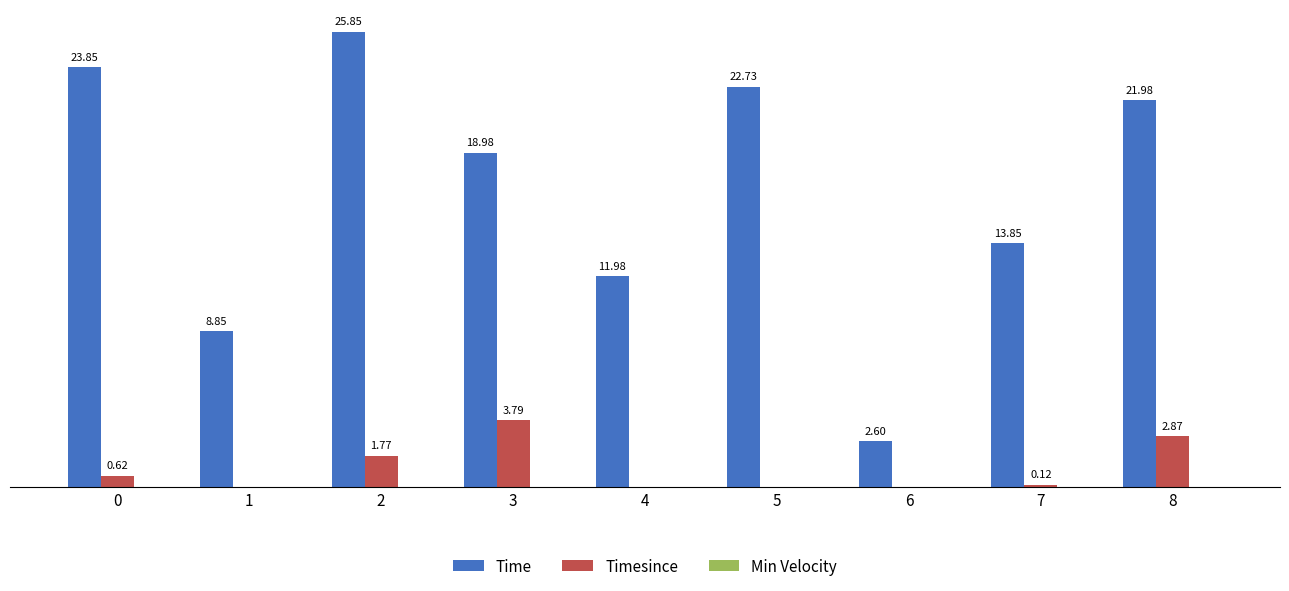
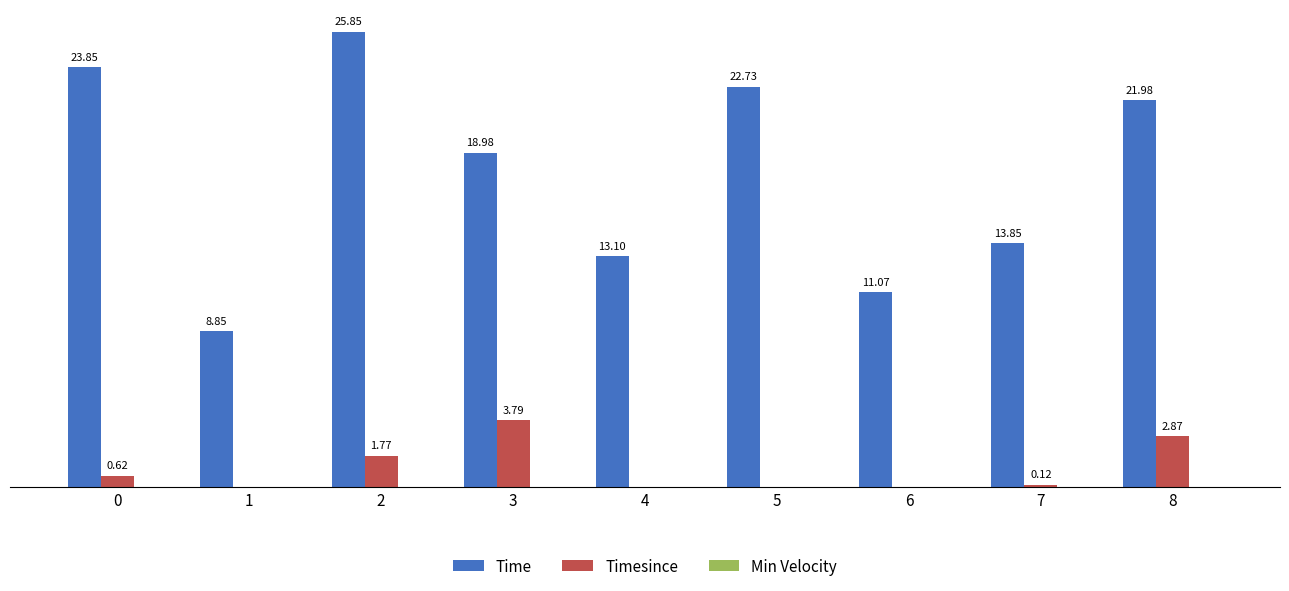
  {
    "Time": {
      "0": 23.85,
      "1": 8.85,
      "2": 25.85,
      "3": 18.98,
-     "4": 11.98,
+     "4": 13.10,
      "5": 22.73,
-     "6": 2.60,
+     "6": 11.07,
      "7": 13.85,
      "8": 21.98
    },
    "Timesince": {
      "0": 0.62,
      "2": 1.77,
      "3": 3.79,
      "7": 0.12,
      "8": 2.87
    }
  }
